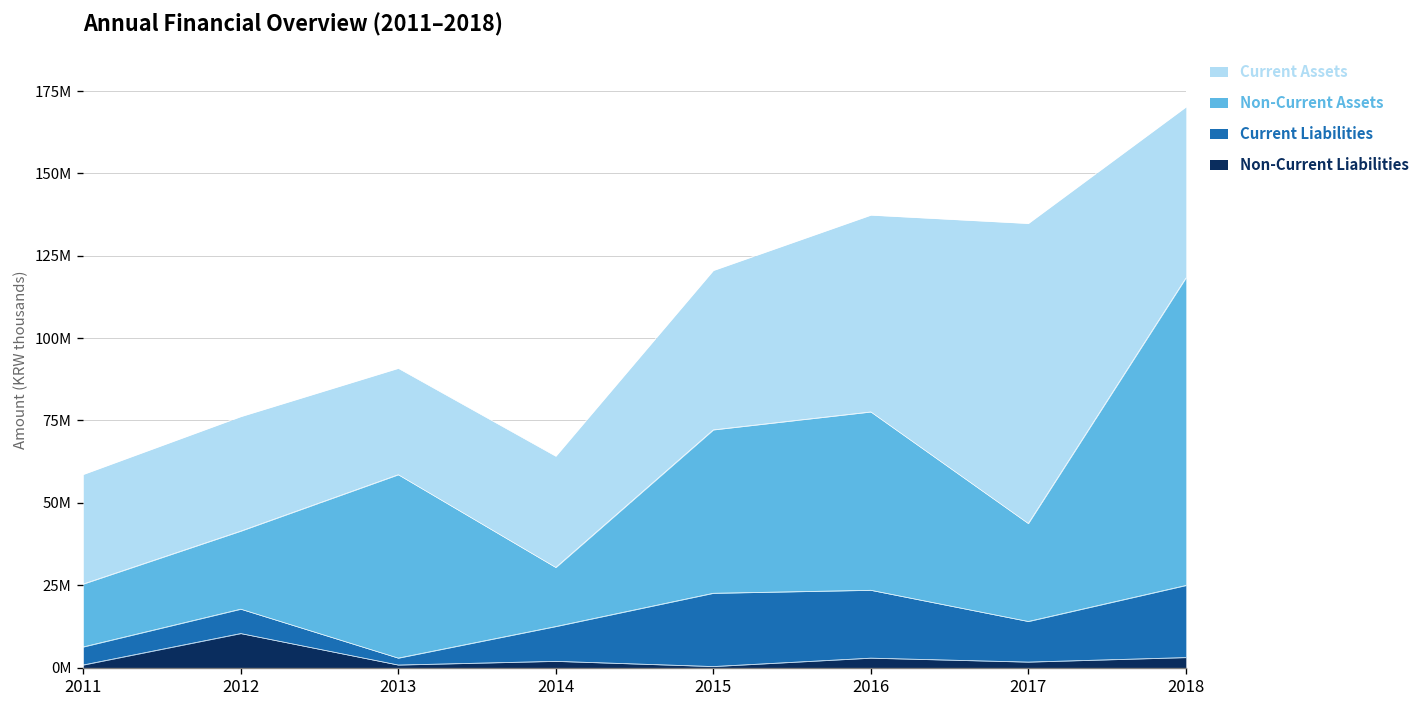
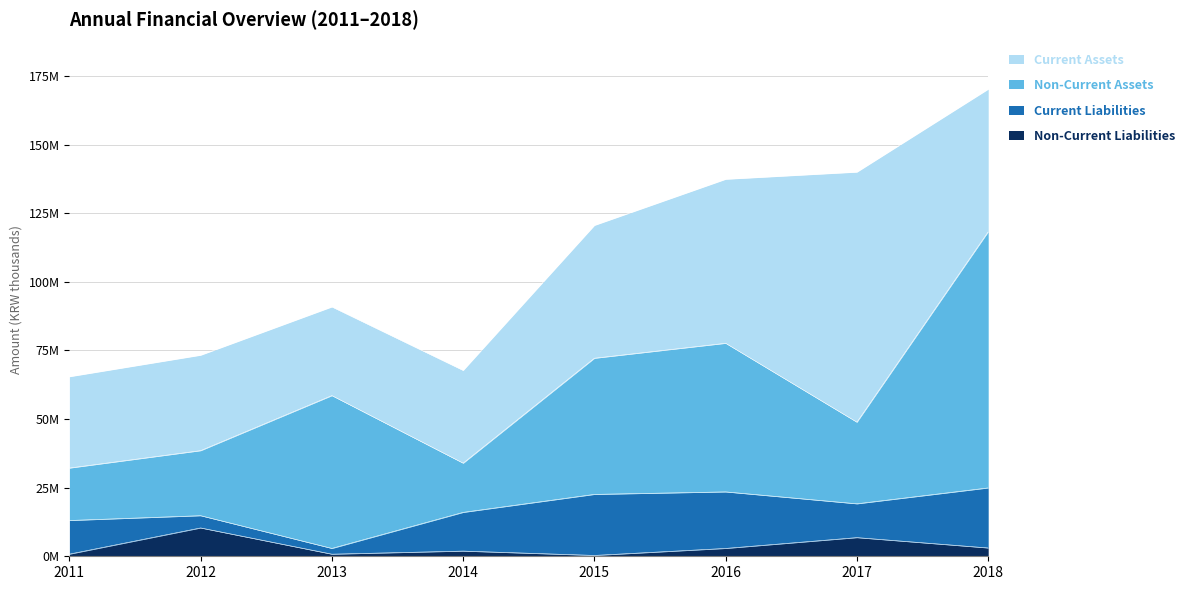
  {
    "Non-Current Liabilities": {
      "2011": 1000000,
      "2012": 10000000,
      "2013": 1000000,
      "2014": 2000000,
      "2015": 0,
      "2016": 3000000,
-     "2017": 2000000,
+     "2017": 7000000,
      "2018": 3000000
    },
    "Current Liabilities": {
-     "2011": 5000000,
-     "2012": 7000000,
+     "2011": 12000000,
+     "2012": 4000000,
      "2013": 3000000,
-     "2014": 11000000,
+     "2014": 14000000,
      "2015": 23000000,
      "2016": 23000000,
      "2018": 25000000
    },
    "Non-Current Assets": {
      "2013": 59000000,
      "2015": 72000000,
      "2016": 78000000,
      "2018": 118000000
    },
    "Current Assets": {
      "2011": 33000000,
      "2012": 35000000,
      "2013": 32000000,
      "2014": 34000000,
      "2015": 48000000,
      "2016": 60000000,
      "2017": 91000000,
      "2018": 52000000
    }
  }
